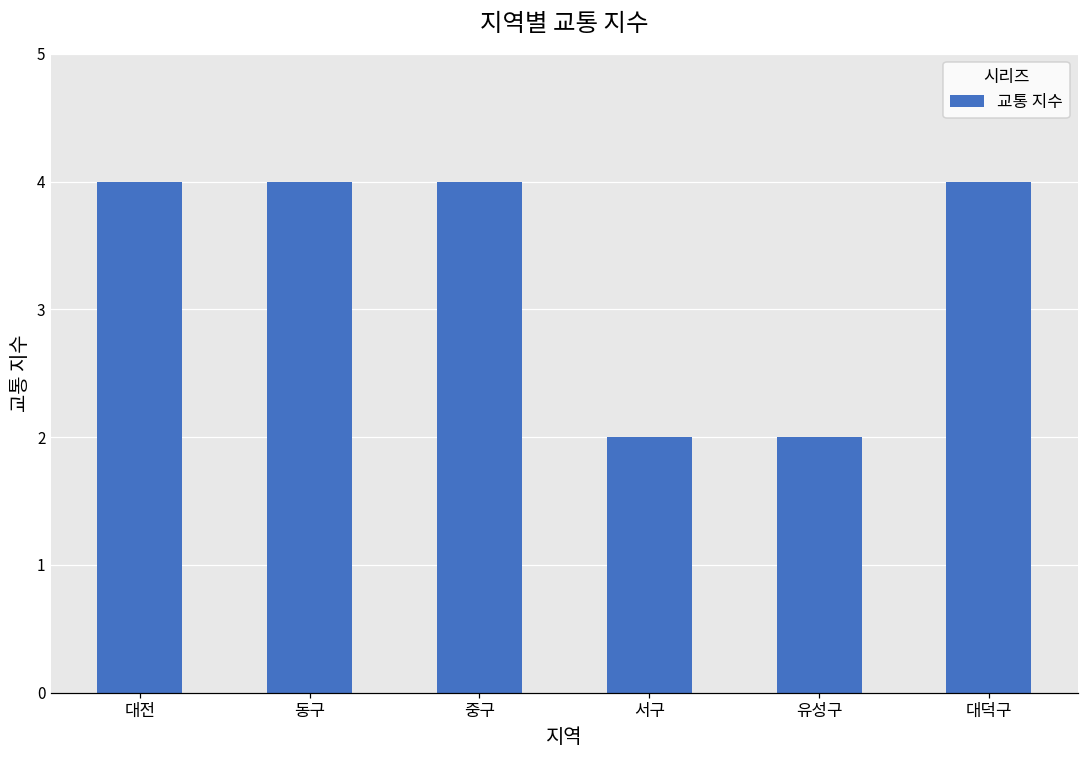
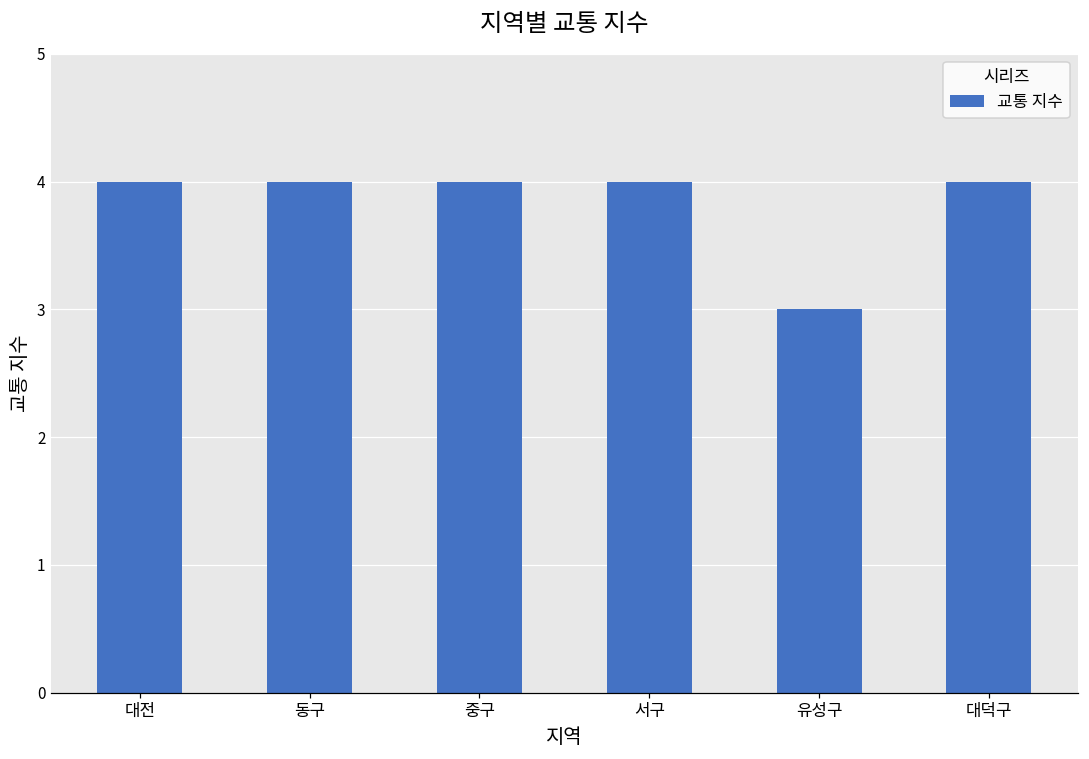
  {
    "대전": 4,
    "동구": 4,
    "중구": 4,
-   "서구": 2,
-   "유성구": 2,
+   "서구": 4,
+   "유성구": 3,
    "대덕구": 4
  }
